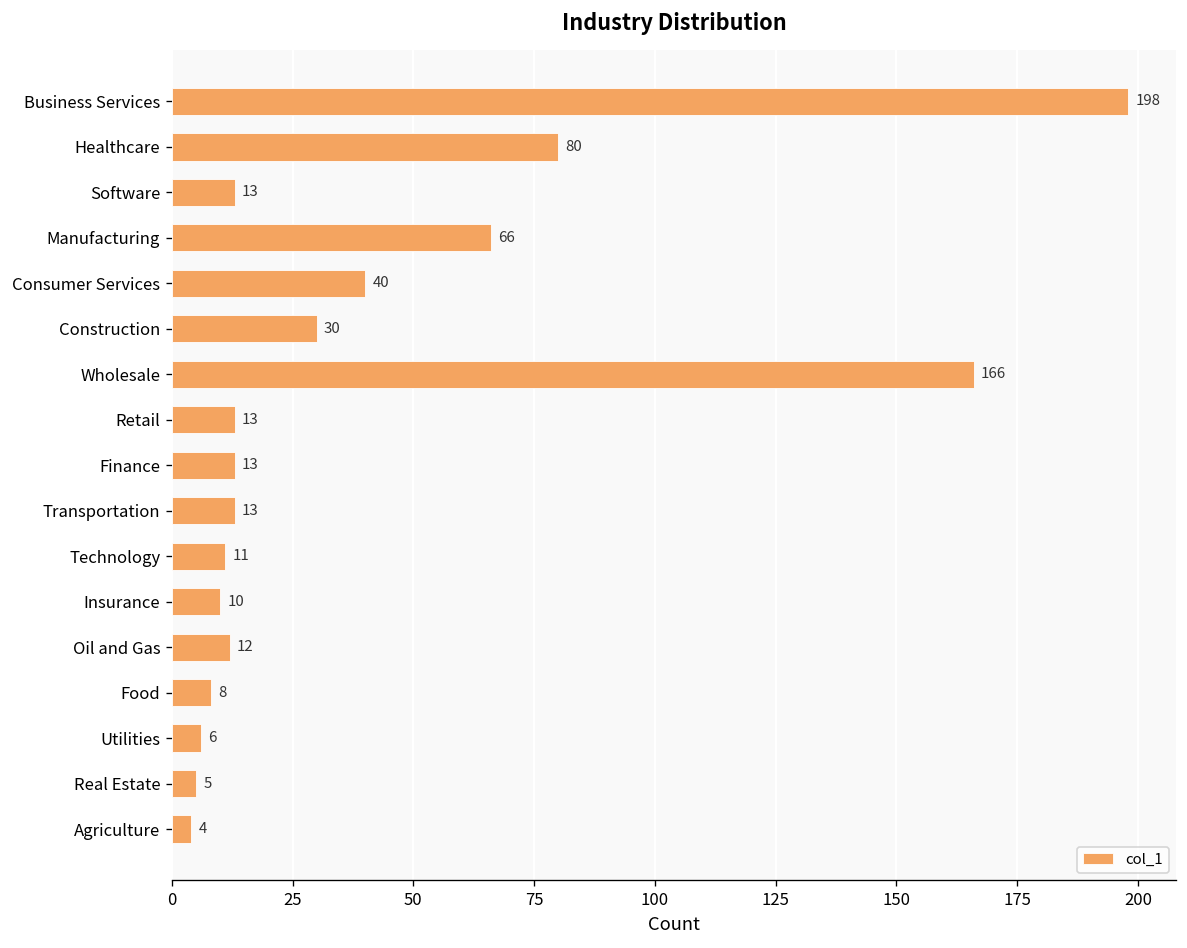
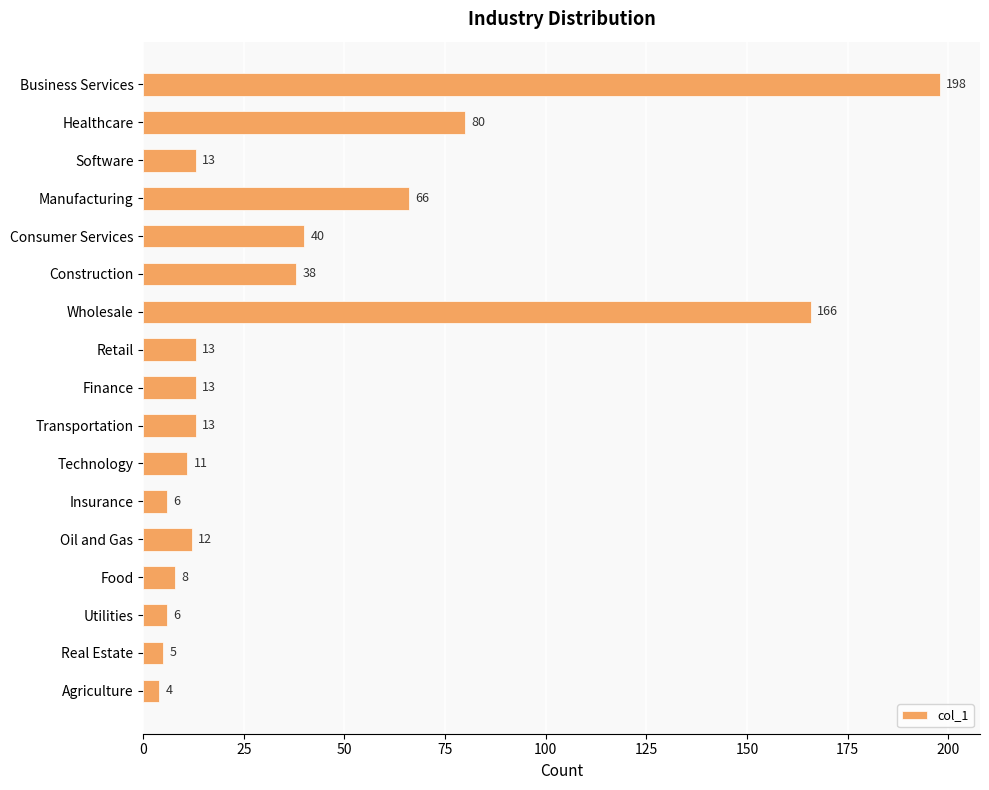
  {
    "Business Services": 198,
    "Healthcare": 80,
    "Software": 13,
    "Manufacturing": 66,
    "Consumer Services": 40,
-   "Construction": 30,
+   "Construction": 38,
    "Wholesale": 166,
    "Retail": 13,
    "Finance": 13,
    "Transportation": 13,
    "Technology": 11,
-   "Insurance": 10,
+   "Insurance": 6,
    "Oil and Gas": 12,
    "Food": 8,
    "Utilities": 6,
    "Real Estate": 5,
    "Agriculture": 4
  }
